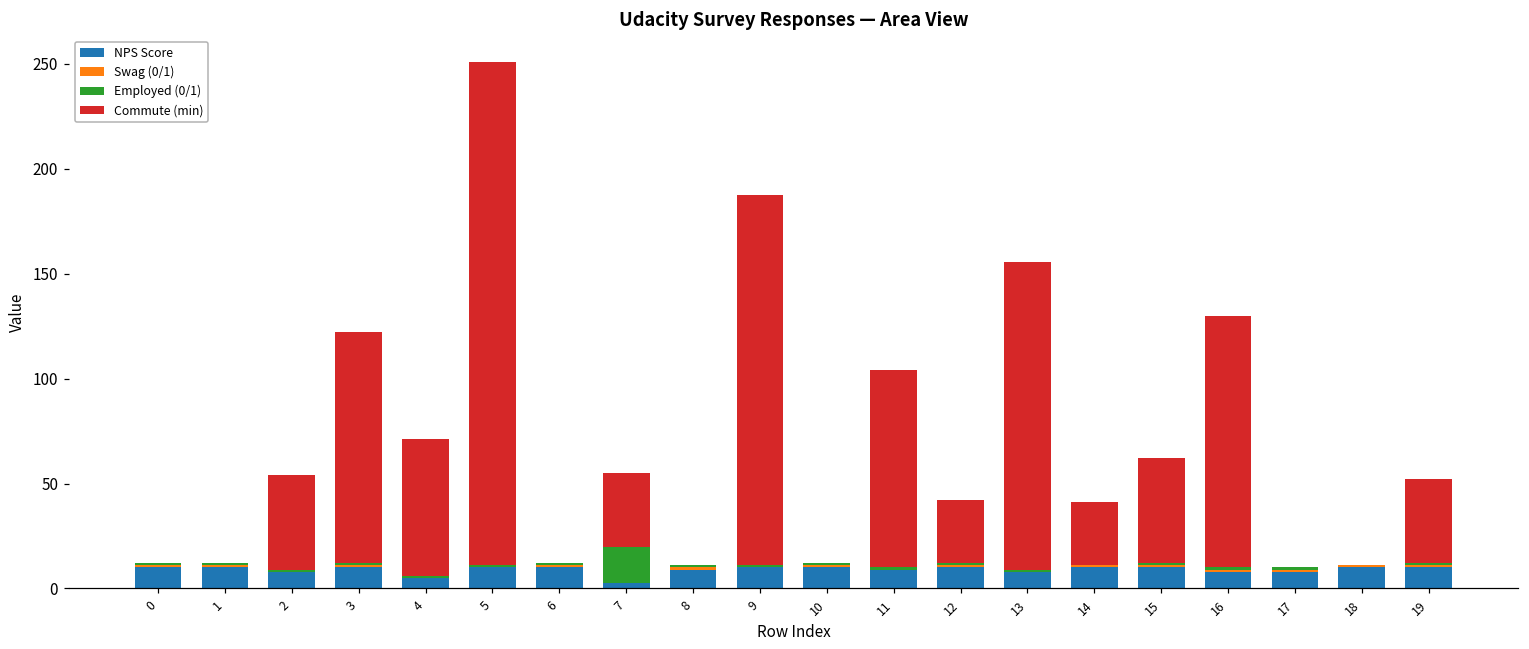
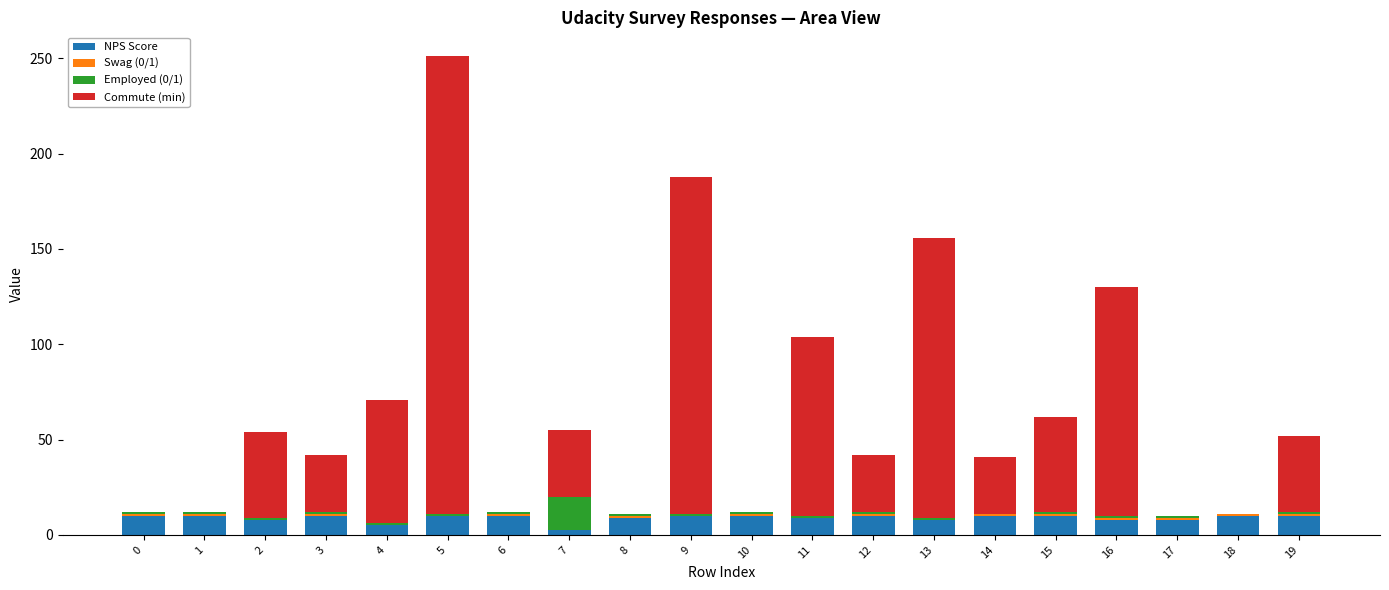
  {
    "NPS Score": {
      "0": 10,
      "1": 10,
      "2": 8,
      "3": 10,
      "4": 5,
      "5": 10,
      "6": 10,
      "7": 3,
      "8": 9,
      "9": 10,
      "10": 10,
      "11": 9,
      "12": 10,
      "13": 8,
      "14": 10,
      "15": 10,
      "16": 8,
      "17": 8,
      "18": 10,
      "19": 10
    },
    "Swag (0/1)": {
      "2": 0,
      "4": 0,
      "5": 0,
      "7": 0,
      "9": 0,
      "11": 0,
      "13": 0
    },
    "Employed (0/1)": {
      "7": 17,
      "14": 0,
      "18": 0
    },
    "Commute (min)": {
      "0": 0,
      "1": 0,
      "2": 45,
-     "3": 110,
+     "3": 30,
      "4": 65,
      "5": 240,
      "6": 0,
      "7": 35,
      "8": 0,
      "9": 177,
      "10": 0,
      "11": 94,
      "12": 30,
      "13": 147,
      "14": 30,
      "15": 50,
      "16": 120,
      "17": 0,
      "18": 0,
      "19": 40
    }
  }
